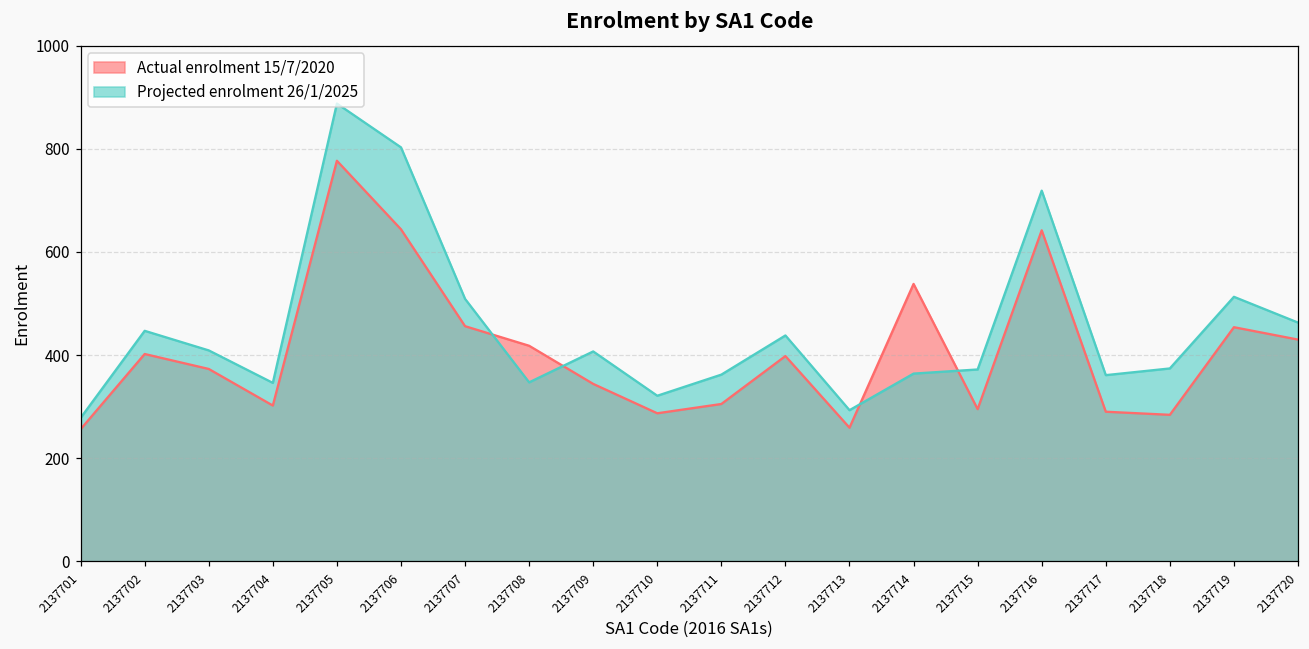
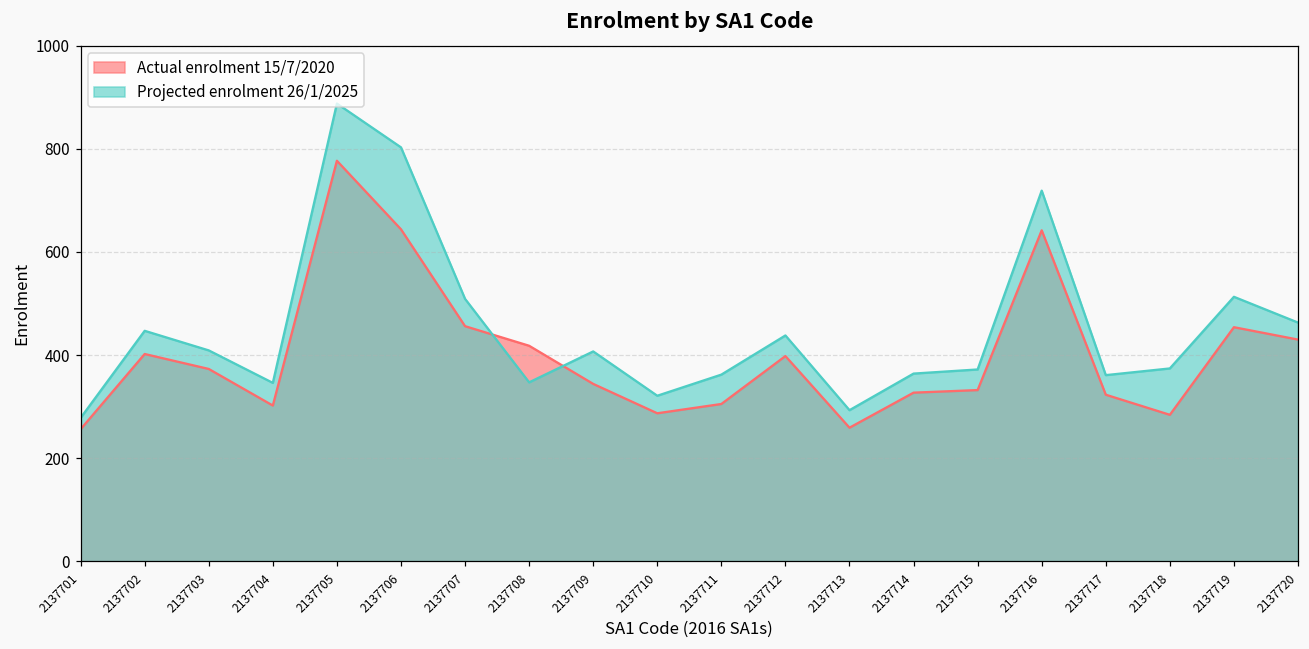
  {
    "Actual enrolment 15/7/2020": {
      "2137701": 260,
      "2137702": 400,
      "2137703": 370,
      "2137704": 300,
      "2137705": 780,
      "2137706": 640,
      "2137707": 460,
      "2137708": 420,
      "2137709": 340,
      "2137710": 290,
      "2137711": 310,
      "2137712": 400,
      "2137713": 260,
-     "2137714": 540,
-     "2137715": 300,
+     "2137714": 330,
+     "2137715": 330,
      "2137716": 640,
-     "2137717": 290,
+     "2137717": 320,
      "2137718": 280,
      "2137719": 450,
      "2137720": 430
    },
    "Projected enrolment 26/1/2025": {
      "2137701": 280,
      "2137702": 450,
      "2137703": 410,
      "2137704": 350,
      "2137706": 800,
      "2137707": 510,
      "2137708": 350,
      "2137709": 410,
      "2137710": 320,
      "2137711": 360,
      "2137712": 440,
      "2137713": 290,
      "2137714": 360,
      "2137715": 370,
      "2137716": 720,
      "2137717": 360,
      "2137718": 370,
      "2137719": 510,
      "2137720": 460
    }
  }
